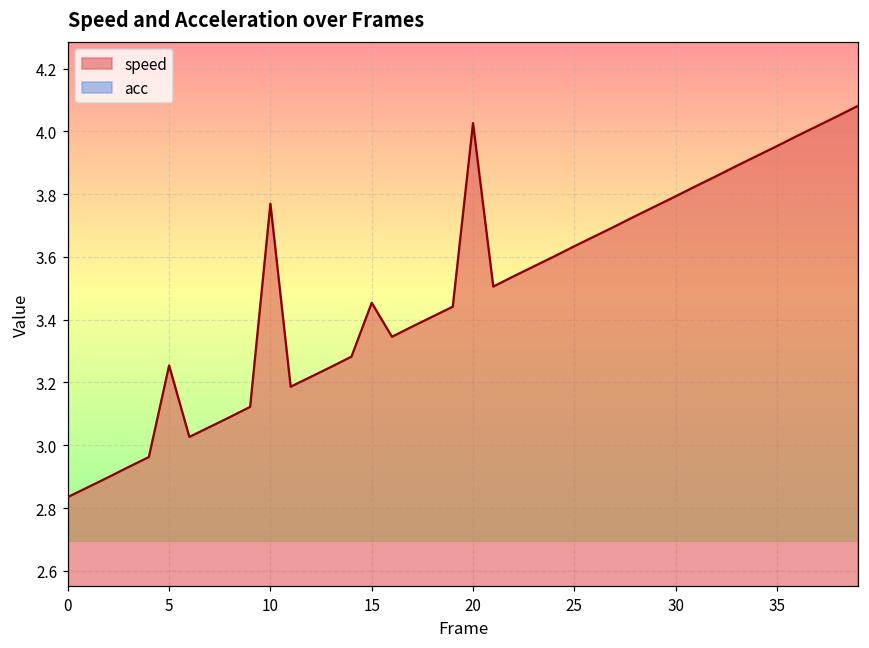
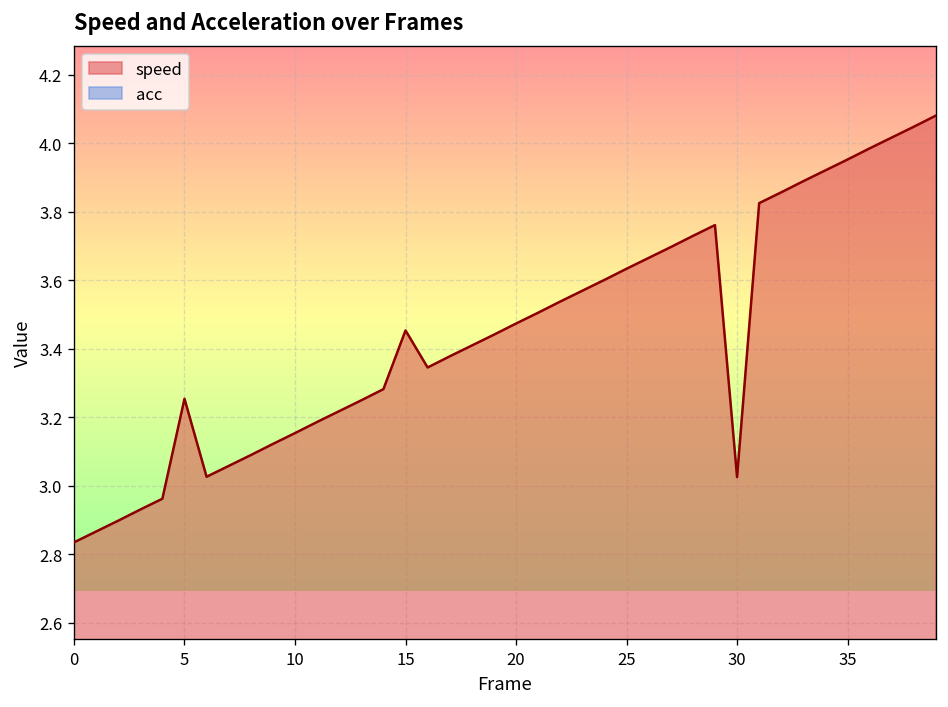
  {
    "speed": {
      "0": 2.84,
      "5": 3.25,
-     "10": 3.77,
+     "10": 3.15,
      "15": 3.45,
-     "20": 4.03,
+     "20": 3.47,
      "25": 3.63,
-     "30": 3.79,
+     "30": 3.03,
      "35": 3.95
    }
  }
